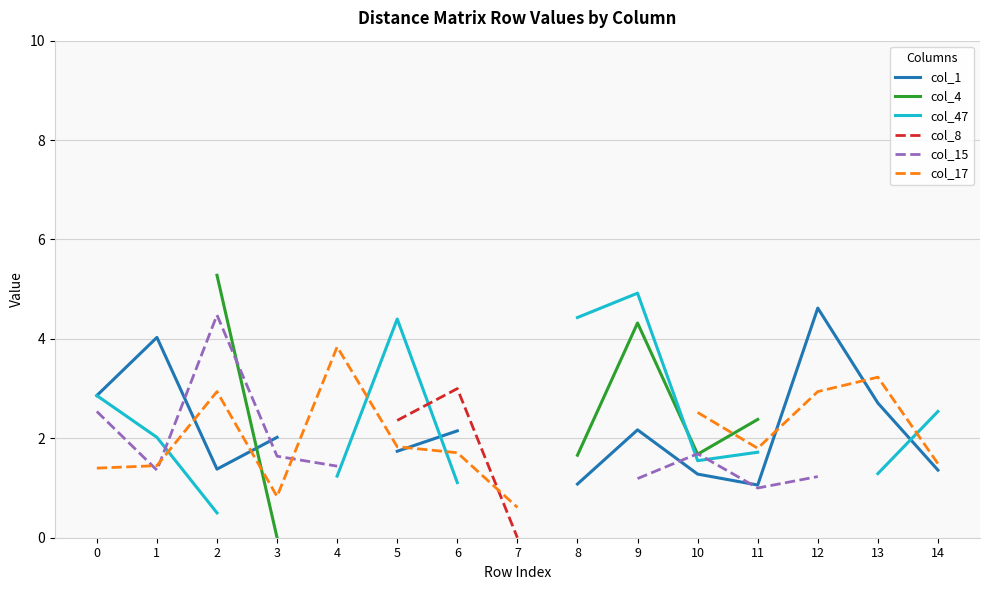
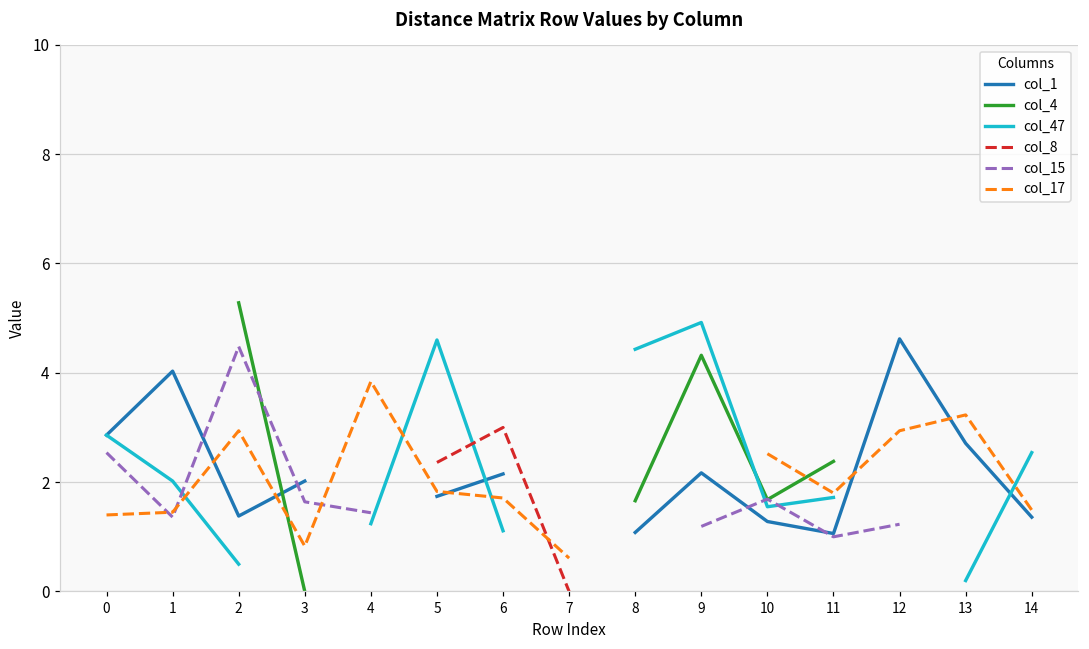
  {
    "col_1": {
      "1": 4.0,
      "2": 1.4,
      "3": 2.0,
      "5": 1.7,
      "6": 2.2,
      "8": 1.1,
      "9": 2.2,
      "10": 1.3,
      "11": 1.1,
      "12": 4.6,
      "13": 2.7,
      "14": 1.4
    },
    "col_4": {
      "2": 5.3,
      "3": 0.0,
      "8": 1.7,
      "9": 4.3,
      "11": 2.4
    },
    "col_47": {
      "1": 2.0,
      "2": 0.5,
      "4": 1.2,
-     "5": 4.4,
+     "5": 4.6,
      "6": 1.1,
      "8": 4.4,
      "9": 4.9,
      "10": 1.6,
      "11": 1.7,
-     "13": 1.3,
+     "13": 0.2,
      "14": 2.5
    },
    "col_8": {
      "5": 2.4,
      "6": 3.0,
      "7": 0.0,
      "13": 4.3
    },
    "col_15": {
      "0": 2.5,
      "1": 1.4,
      "2": 4.5,
      "3": 1.6,
      "4": 1.4,
      "7": 2.5,
      "9": 1.2,
      "11": 1.0,
      "12": 1.2,
      "14": 4.6
    },
    "col_17": {
      "0": 1.4,
      "1": 1.5,
      "2": 2.9,
      "3": 0.8,
      "4": 3.8,
      "5": 1.8,
      "6": 1.7,
      "7": 0.6,
      "10": 2.5,
      "11": 1.8,
      "12": 2.9,
      "13": 3.2
    }
  }
